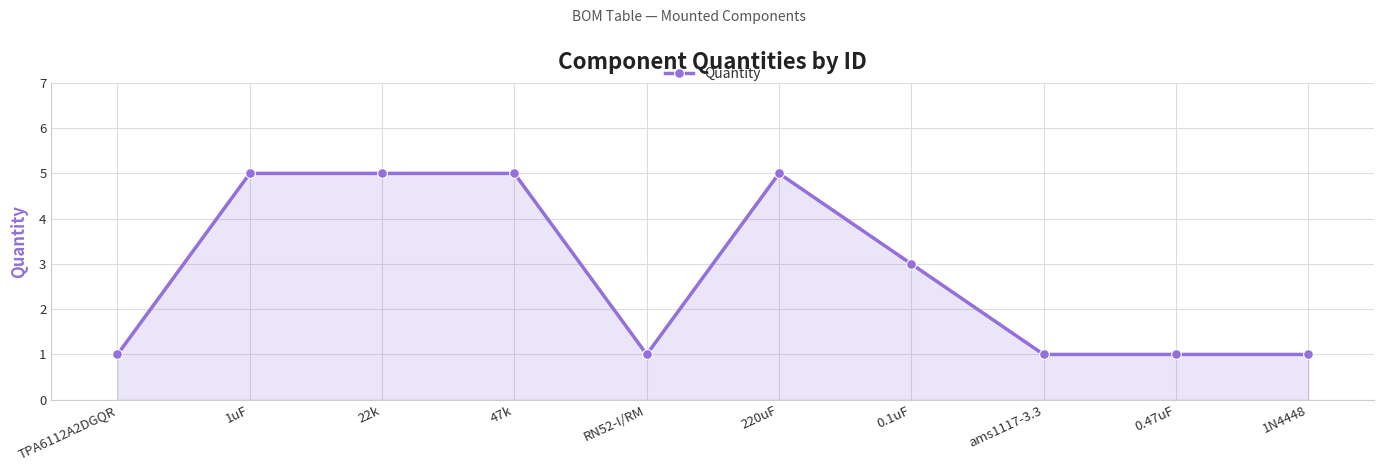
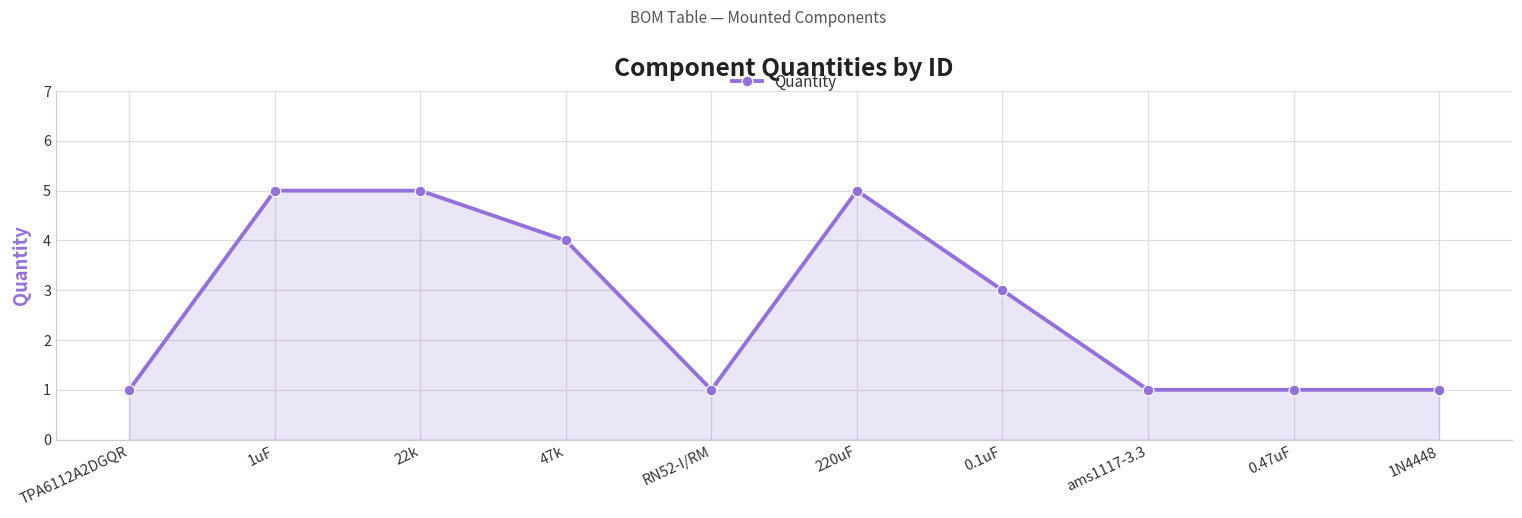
  {
    "TPA6112A2DGQR": 1,
    "1uF": 5,
    "22k": 5,
-   "47k": 5,
+   "47k": 4,
    "RN52-I/RM": 1,
    "220uF": 5,
    "0.1uF": 3,
    "ams1117-3.3": 1,
    "0.47uF": 1,
    "1N4448": 1
  }
